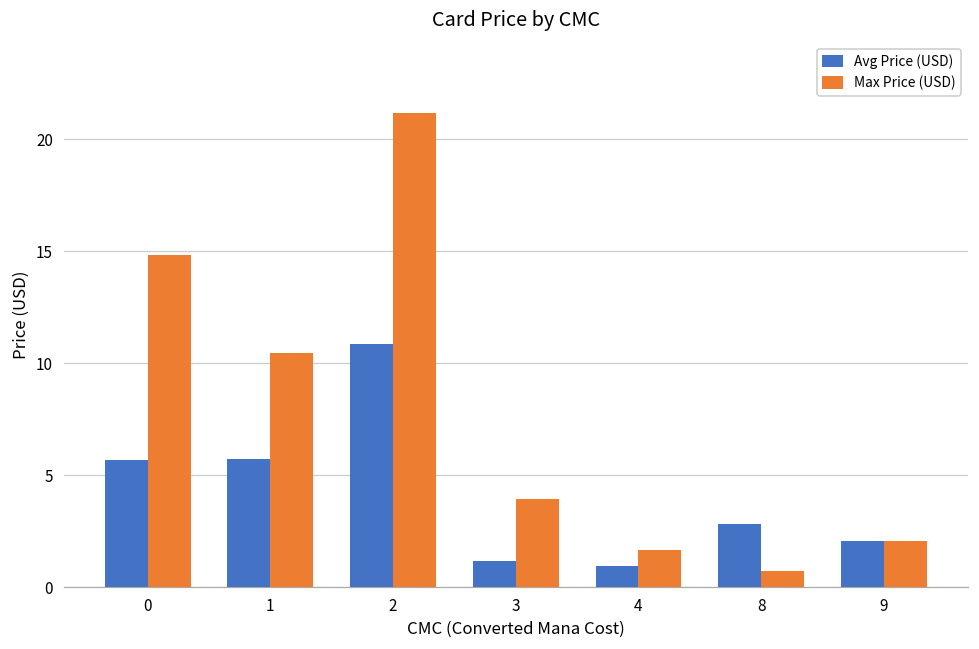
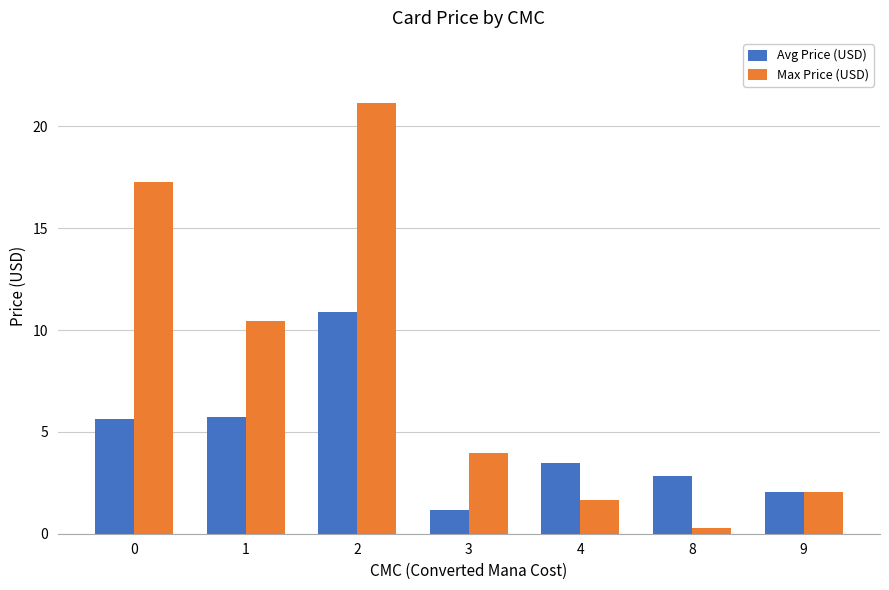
  {
    "Avg Price (USD)": {
      "0": 5.7,
      "1": 5.7,
      "2": 10.9,
      "3": 1.2,
-     "4": 0.9,
+     "4": 3.5,
      "8": 2.8,
      "9": 2.1
    },
    "Max Price (USD)": {
-     "0": 14.8,
+     "0": 17.3,
      "1": 10.5,
      "2": 21.2,
      "3": 3.9,
      "4": 1.7,
-     "8": 0.7,
+     "8": 0.3,
      "9": 2.1
    }
  }
